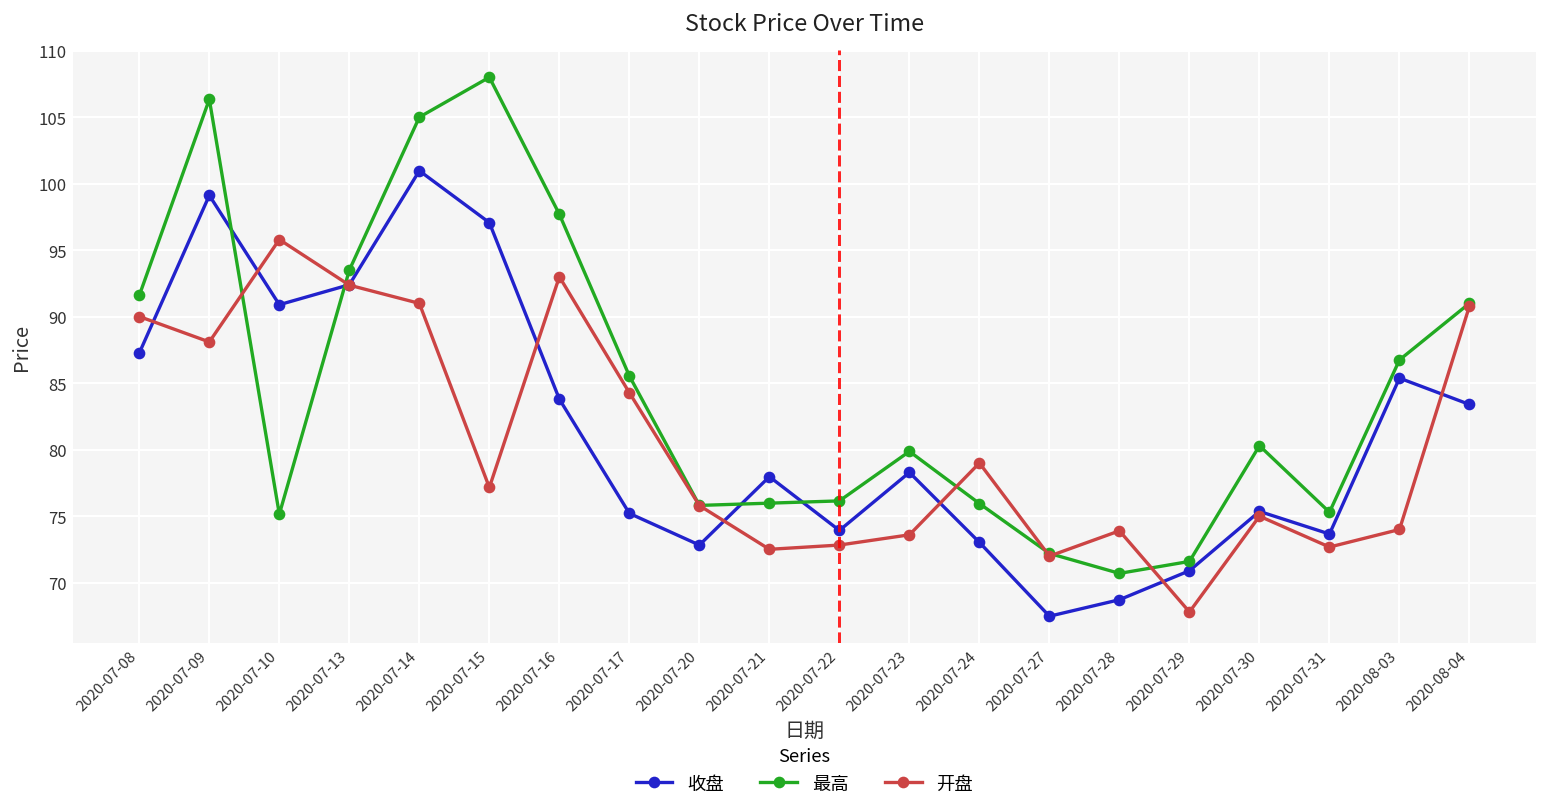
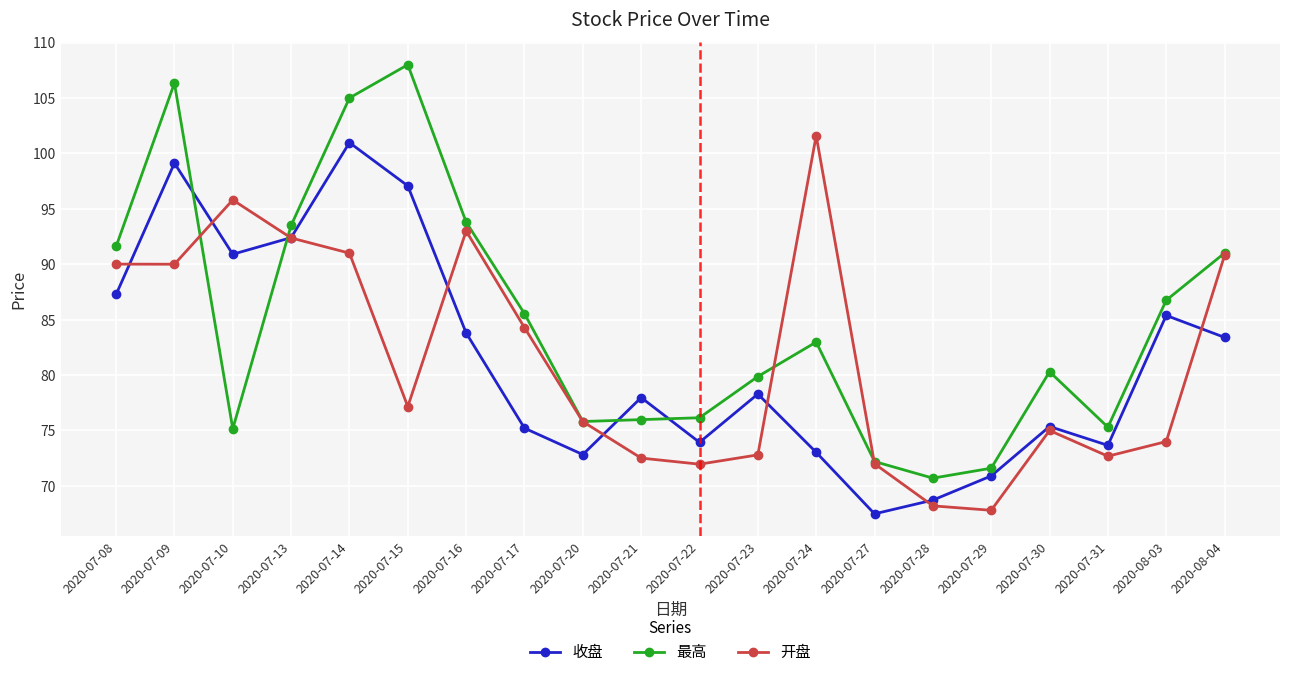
  {
    "收盘": {
      "2020-07-08": 87.3,
      "2020-07-09": 99.1,
      "2020-07-10": 90.9,
      "2020-07-14": 101.0,
      "2020-07-15": 97.1,
      "2020-07-16": 83.8,
      "2020-07-17": 75.2,
      "2020-07-20": 72.8,
      "2020-07-21": 78.0,
      "2020-07-22": 73.9,
      "2020-07-23": 78.3,
      "2020-07-24": 73.0,
      "2020-07-27": 67.5,
      "2020-07-28": 68.7,
      "2020-07-29": 70.9,
      "2020-07-30": 75.4,
      "2020-07-31": 73.7,
      "2020-08-03": 85.4,
      "2020-08-04": 83.4
    },
    "最高": {
      "2020-07-08": 91.6,
      "2020-07-09": 106.3,
      "2020-07-10": 75.2,
      "2020-07-13": 93.5,
      "2020-07-14": 105.0,
      "2020-07-15": 108.0,
-     "2020-07-16": 97.7,
+     "2020-07-16": 93.8,
      "2020-07-17": 85.5,
      "2020-07-21": 76.0,
      "2020-07-22": 76.2,
      "2020-07-23": 79.9,
-     "2020-07-24": 76.0,
+     "2020-07-24": 83.0,
      "2020-07-28": 70.7,
      "2020-07-29": 71.6,
      "2020-07-30": 80.3,
      "2020-07-31": 75.3,
      "2020-08-03": 86.8
    },
    "开盘": {
      "2020-07-08": 90.0,
-     "2020-07-09": 88.1,
+     "2020-07-09": 90.0,
      "2020-07-10": 95.8,
      "2020-07-14": 91.0,
      "2020-07-15": 77.2,
      "2020-07-16": 93.0,
      "2020-07-17": 84.3,
      "2020-07-21": 72.5,
-     "2020-07-22": 72.8,
-     "2020-07-23": 73.6,
-     "2020-07-24": 79.0,
-     "2020-07-28": 73.9,
+     "2020-07-22": 72.0,
+     "2020-07-23": 72.8,
+     "2020-07-24": 101.6,
+     "2020-07-28": 68.2,
      "2020-07-29": 67.8,
      "2020-07-30": 75.0,
      "2020-07-31": 72.7,
      "2020-08-03": 74.0
    }
  }
